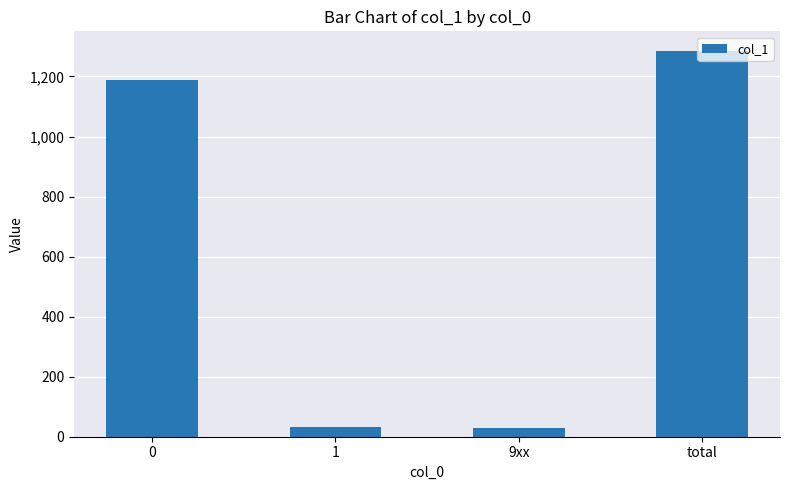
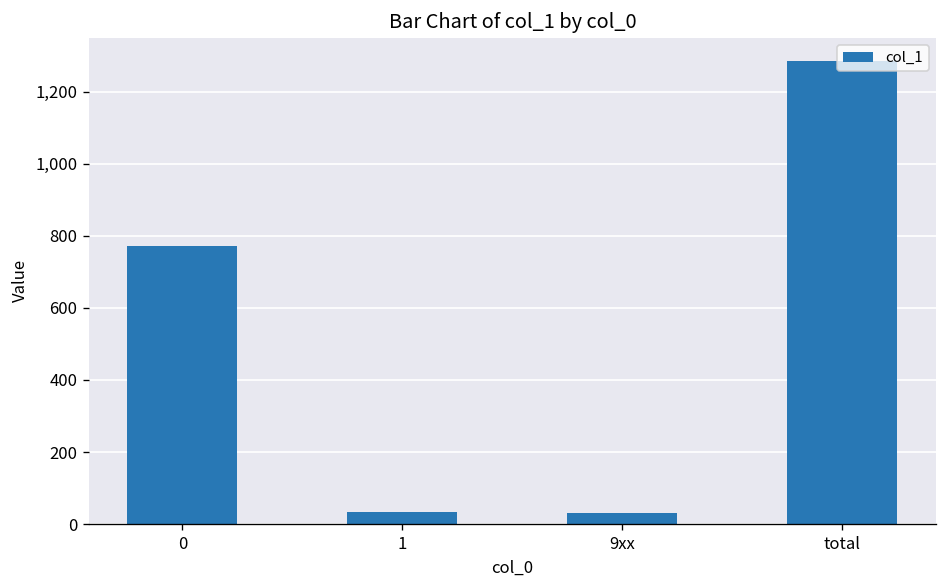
  {
-   "0": "1,190",
+   "0": "770",
    "1": "30",
    "9xx": "30"
  }
